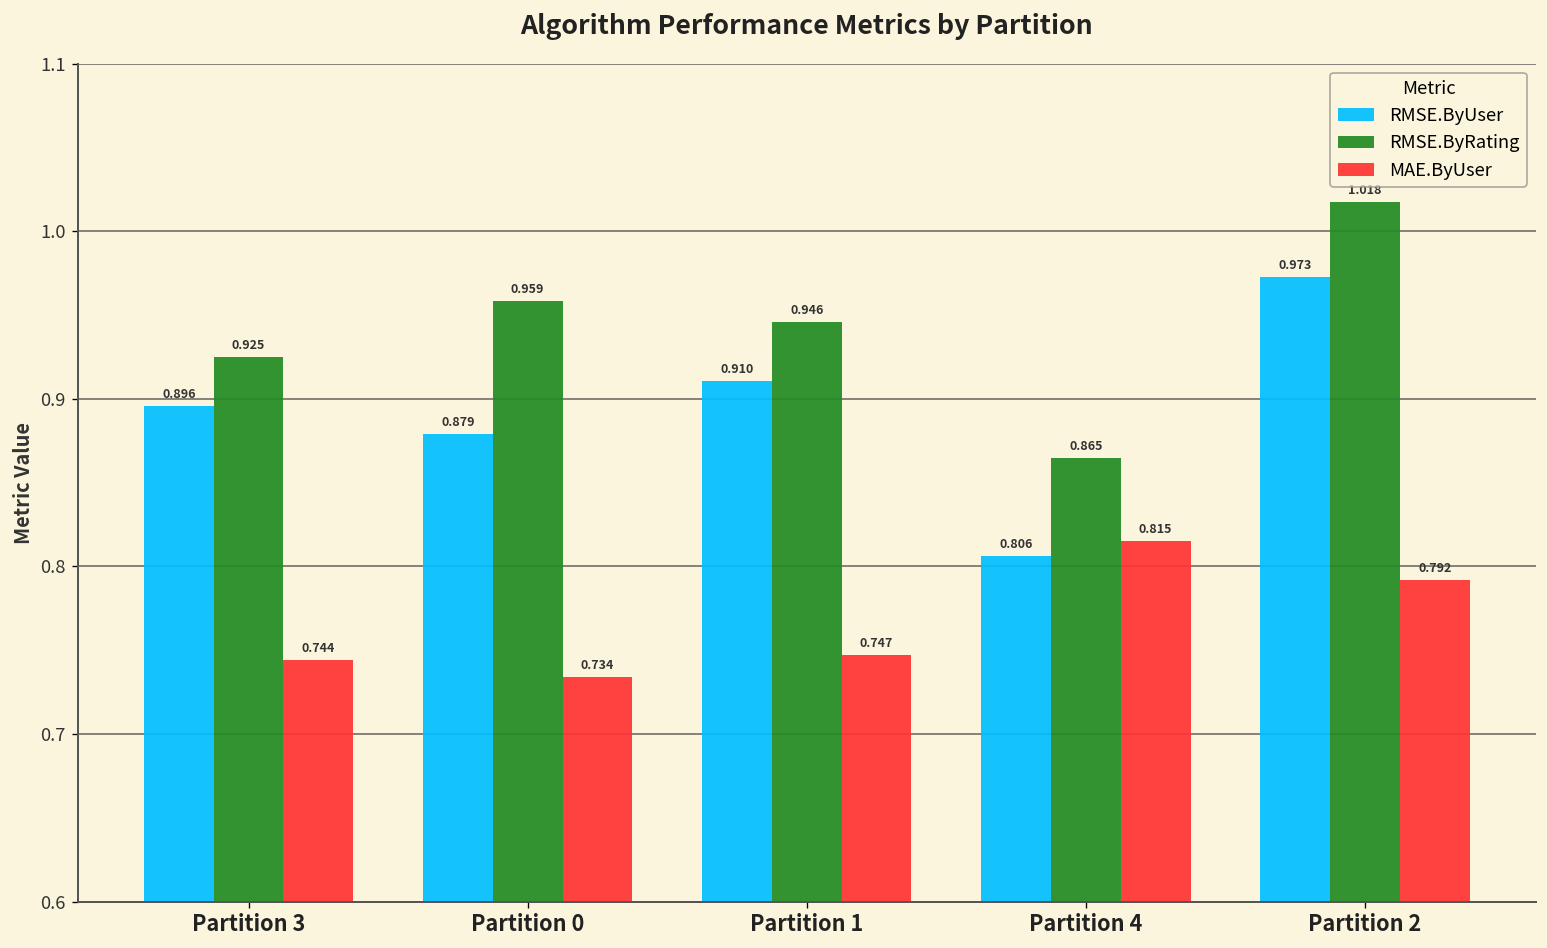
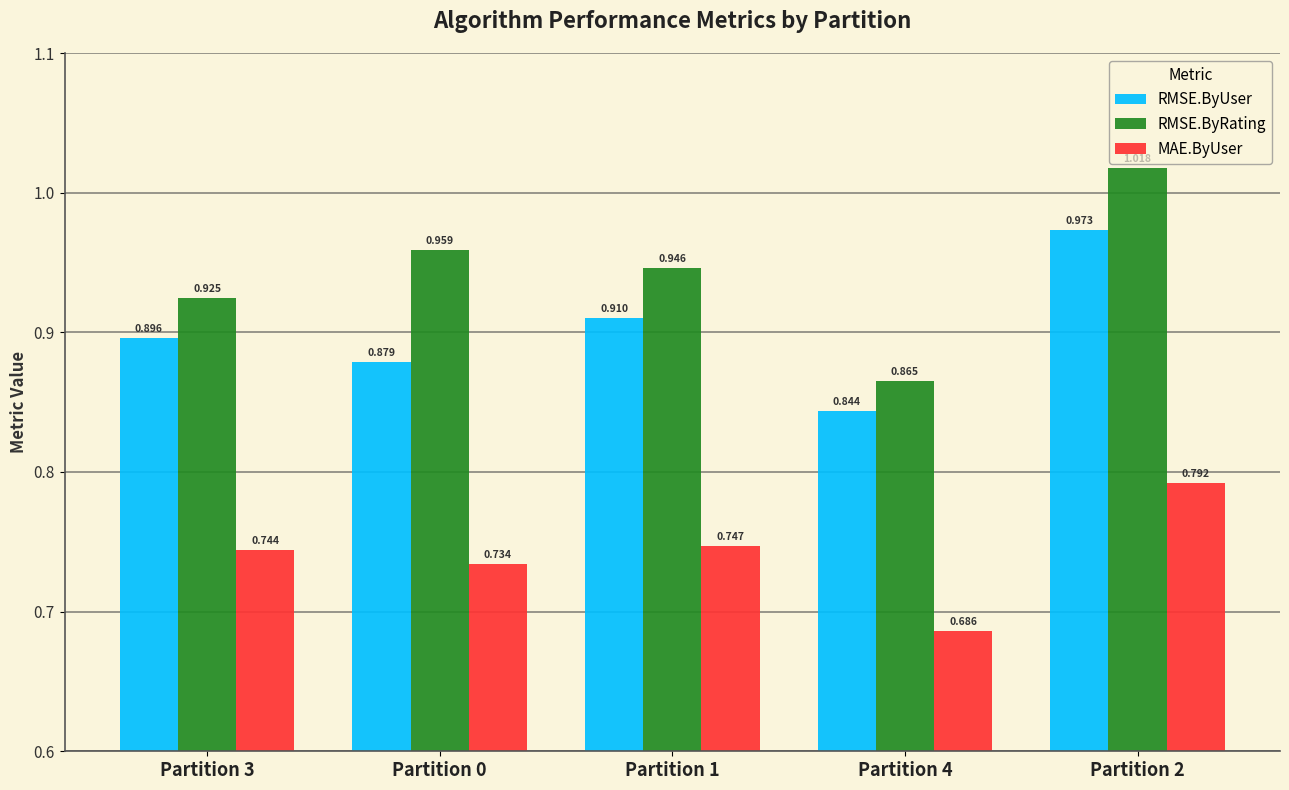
  {
    "RMSE.ByUser": {
      "Partition 3": 0.896,
      "Partition 0": 0.879,
      "Partition 1": 0.910,
-     "Partition 4": 0.806,
+     "Partition 4": 0.844,
      "Partition 2": 0.973
    },
    "RMSE.ByRating": {
      "Partition 3": 0.925,
      "Partition 0": 0.959,
      "Partition 1": 0.946,
      "Partition 4": 0.865
    },
    "MAE.ByUser": {
      "Partition 3": 0.744,
      "Partition 0": 0.734,
      "Partition 1": 0.747,
-     "Partition 4": 0.815,
+     "Partition 4": 0.686,
      "Partition 2": 0.792
    }
  }
